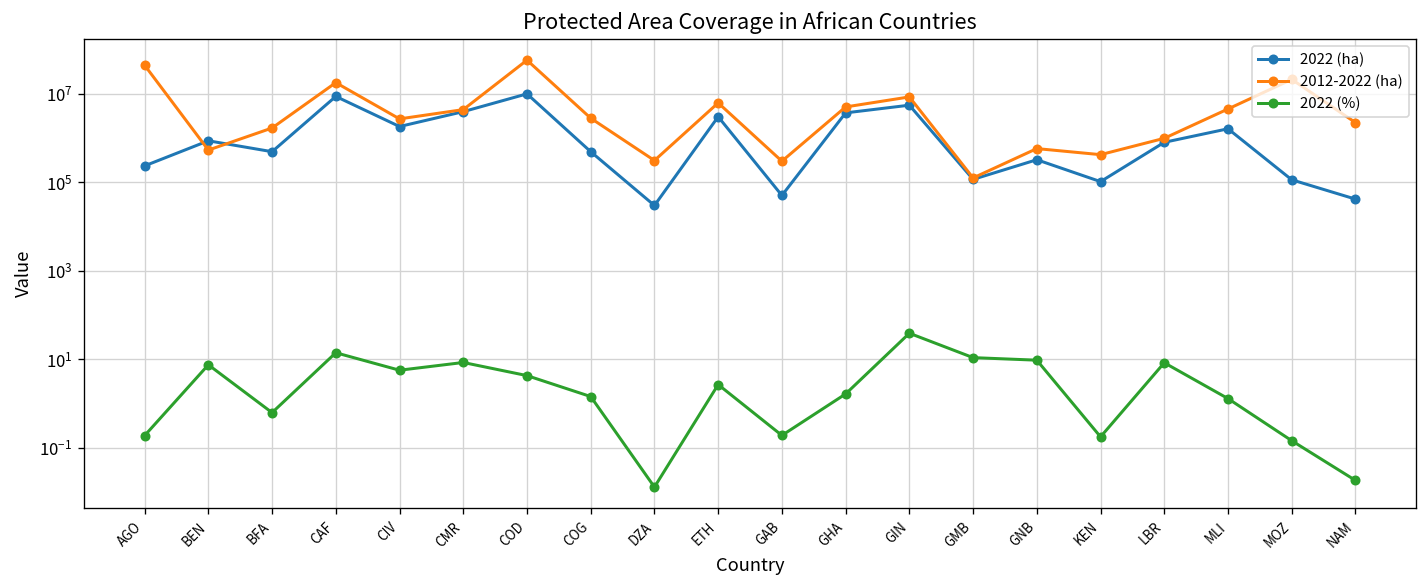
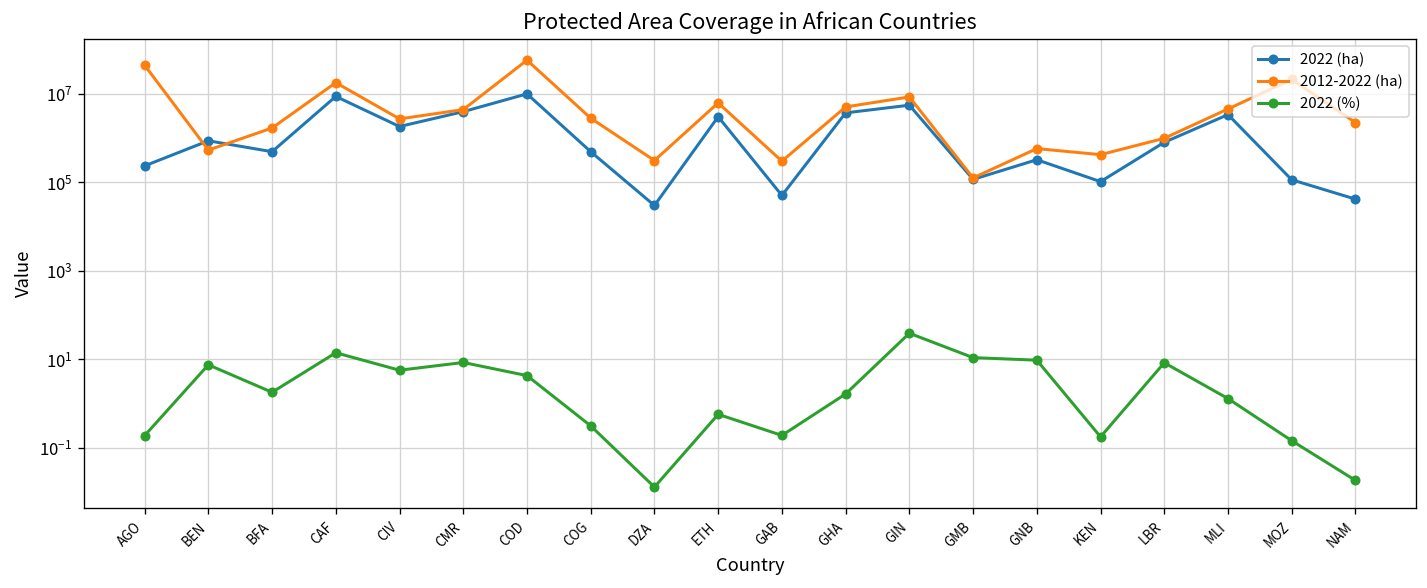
  {
    "2022 (ha)": {
      "AGO": 200000,
      "BEN": 900000,
      "BFA": 500000,
      "CAF": 9000000,
      "CIV": 2000000,
      "COD": 10000000,
      "COG": 500000,
      "DZA": 30000,
      "ETH": 3000000,
      "GAB": 50000,
      "GHA": 4000000,
      "GIN": 5000000,
      "GNB": 300000,
      "KEN": 100000,
      "LBR": 800000,
-     "MLI": 1600000,
+     "MLI": 3000000,
      "MOZ": 110000,
      "NAM": 40000
    },
    "2012-2022 (ha)": {
      "AGO": 40000000,
      "BEN": 500000,
      "BFA": 2000000,
      "CAF": 20000000,
      "CIV": 3000000,
      "COD": 60000000,
      "COG": 3000000,
      "DZA": 300000,
      "ETH": 6000000,
      "GAB": 300000,
      "GHA": 5000000,
      "GIN": 8000000,
      "GNB": 600000,
      "KEN": 400000,
      "LBR": 1000000,
      "MLI": 4000000,
      "NAM": 2000000
    },
    "2022 (%)": {
      "AGO": 0.2,
      "BEN": 7,
-     "BFA": 0.6,
+     "BFA": 2,
      "CAF": 14,
      "CIV": 6,
      "CMR": 8,
      "COD": 4,
-     "COG": 1.4,
+     "COG": 0.3,
      "DZA": 0.013,
-     "ETH": 3,
+     "ETH": 0.6,
      "GAB": 0.2,
      "GHA": 2,
      "GIN": 40,
      "GMB": 11,
      "GNB": 9,
      "KEN": 0.2,
      "LBR": 8,
      "MLI": 1.3,
      "MOZ": 0.14,
      "NAM": 0.02
    }
  }
